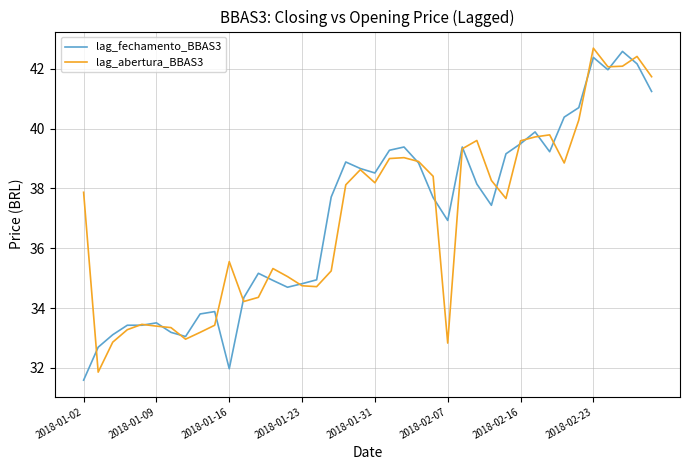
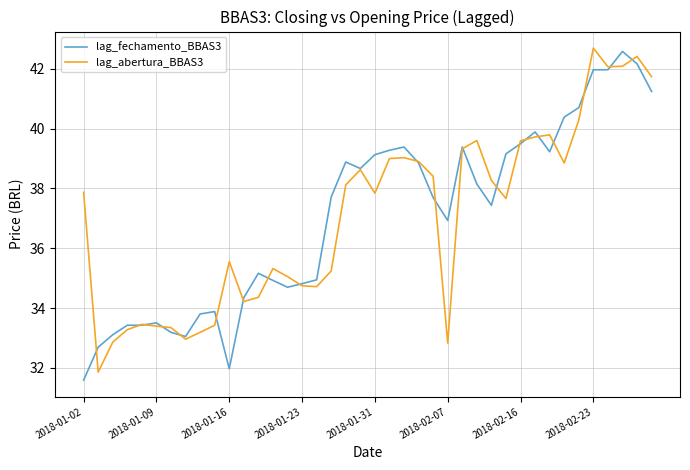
  {
    "lag_fechamento_BBAS3": {
      "2018-01-02": 31.6,
      "2018-01-09": 33.5,
      "2018-01-16": 32.0,
-     "2018-01-31": 38.5,
+     "2018-01-31": 39.1,
      "2018-02-07": 36.9,
      "2018-02-16": 39.5,
-     "2018-02-23": 42.4
+     "2018-02-23": 42.0
    },
    "lag_abertura_BBAS3": {
      "2018-01-02": 37.9,
      "2018-01-09": 33.4,
      "2018-01-16": 35.6,
-     "2018-01-31": 38.2,
+     "2018-01-31": 37.8,
      "2018-02-07": 32.8,
      "2018-02-16": 39.6,
      "2018-02-23": 42.7
    }
  }
